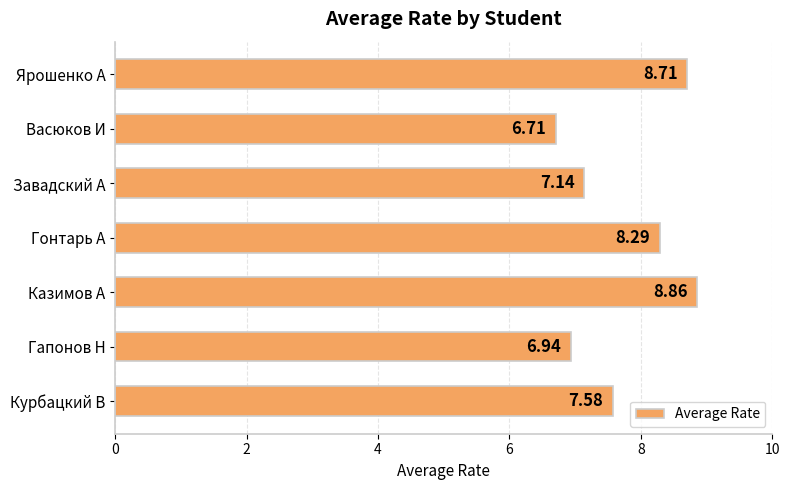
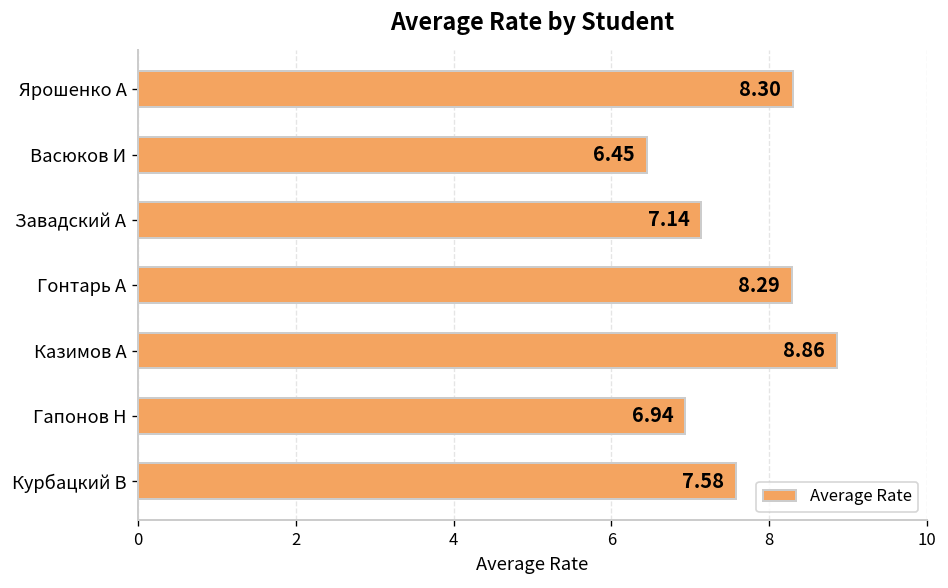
  {
-   "Ярошенко А": 8.71,
-   "Васюков И": 6.71,
+   "Ярошенко А": 8.30,
+   "Васюков И": 6.45,
    "Завадский А": 7.14,
    "Гонтарь А": 8.29,
    "Казимов А": 8.86,
    "Гапонов Н": 6.94,
    "Курбацкий В": 7.58
  }
